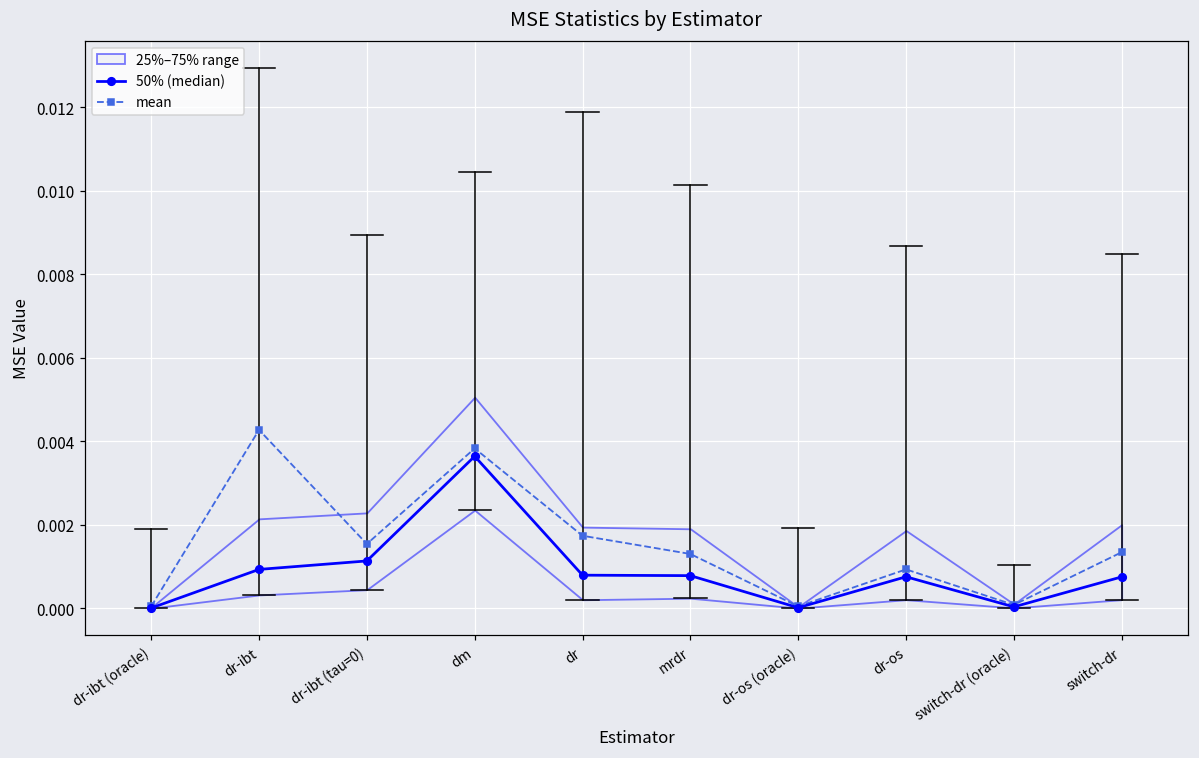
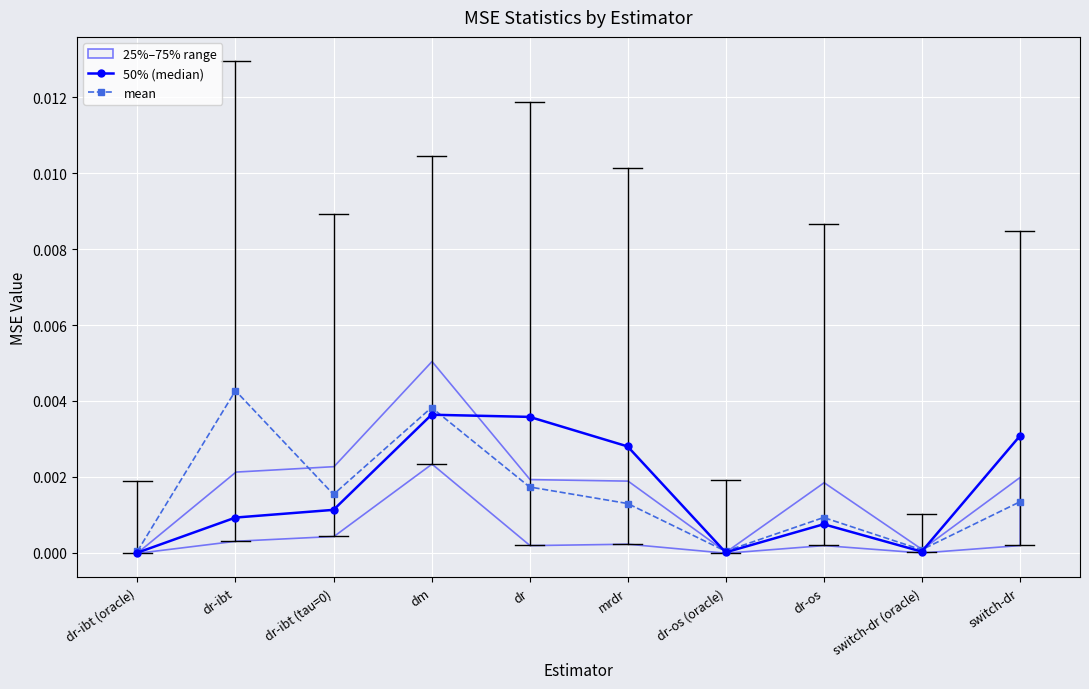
  {
    "50% (median)": {
      "dr-ibt": 0.0009,
      "dr-ibt (tau=0)": 0.0011,
      "dm": 0.0036,
-     "dr": 0.0008,
-     "mrdr": 0.0008,
+     "dr": 0.0036,
+     "mrdr": 0.0028,
      "dr-os": 0.0008,
-     "switch-dr": 0.0007
+     "switch-dr": 0.0031
    },
    "mean": {
      "dr-ibt": 0.0043,
      "dr-ibt (tau=0)": 0.0015,
      "dm": 0.0038,
      "dr": 0.0017,
      "mrdr": 0.0013,
      "dr-os": 0.0009,
      "switch-dr": 0.0013
    }
  }
